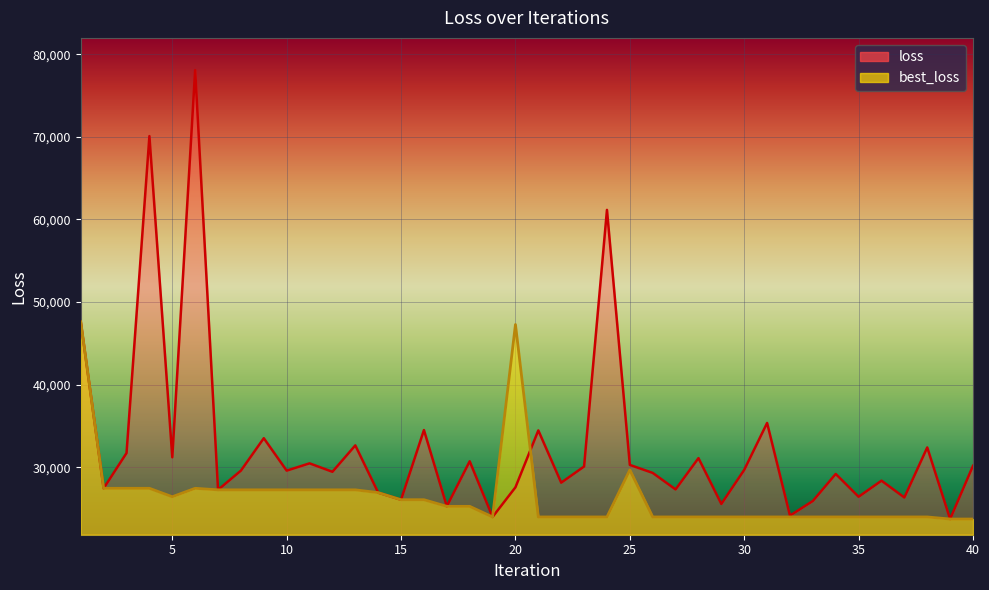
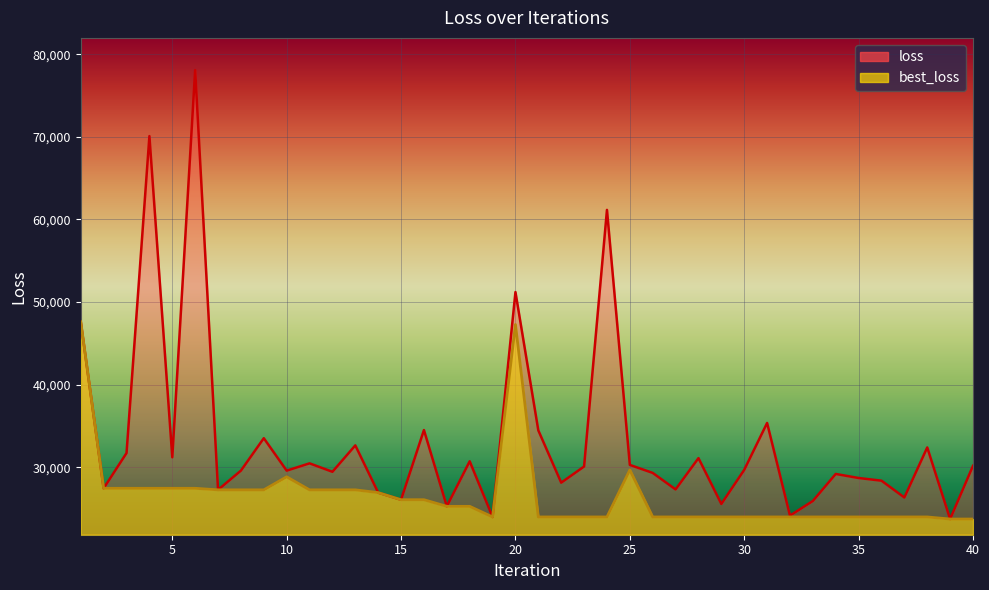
  {
    "loss": {
      "5": "31,000",
      "10": "30,000",
-     "20": "28,000",
+     "20": "51,000",
      "25": "30,000",
      "30": "30,000",
-     "35": "26,000",
+     "35": "29,000",
      "40": "30,000"
    },
    "best_loss": {
-     "5": "26,000",
-     "10": "27,000",
+     "5": "27,000",
+     "10": "29,000",
      "20": "47,000",
      "25": "30,000",
      "30": "24,000",
      "35": "24,000",
      "40": "24,000"
    }
  }
